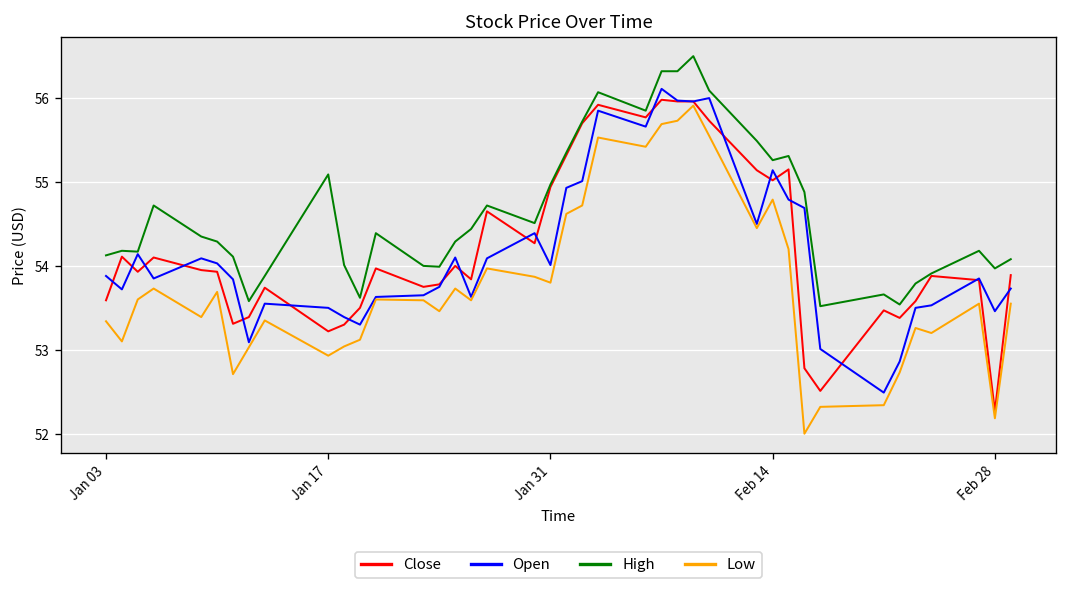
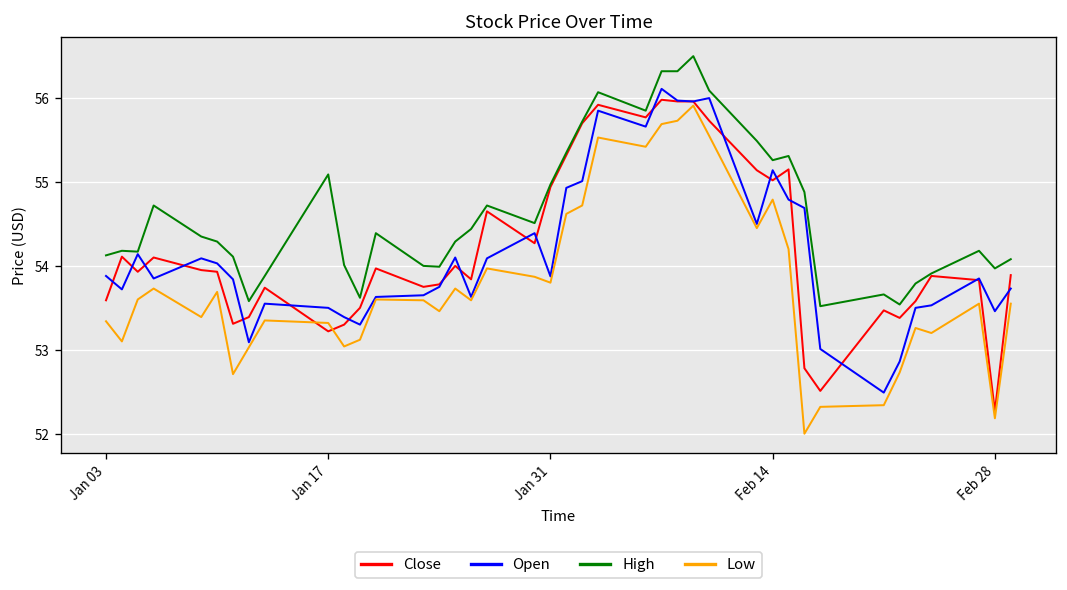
  {
    "Close": {
      "Jan 03": 53.6,
      "Jan 17": 53.2,
      "Feb 14": 55.0,
      "Feb 28": 52.3
    },
    "Open": {
      "Jan 03": 53.9,
      "Jan 17": 53.5,
-     "Jan 31": 54.0,
+     "Jan 31": 53.9,
      "Feb 14": 55.1,
      "Feb 28": 53.5
    },
    "High": {
      "Jan 03": 54.1,
      "Jan 17": 55.1,
      "Feb 14": 55.3,
      "Feb 28": 54.0
    },
    "Low": {
      "Jan 03": 53.3,
-     "Jan 17": 52.9,
+     "Jan 17": 53.3,
      "Jan 31": 53.8,
      "Feb 14": 54.8,
      "Feb 28": 52.2
    }
  }
